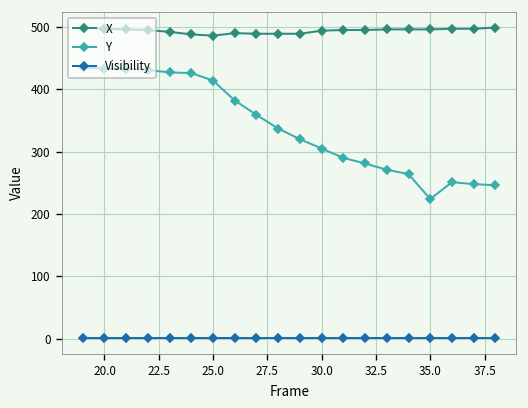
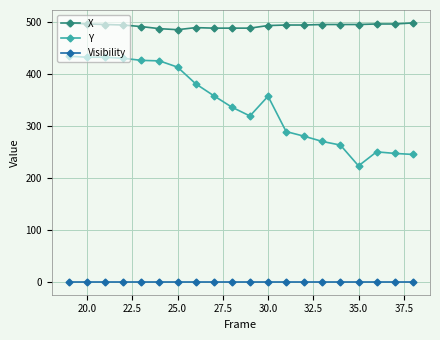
  {
    "Y": {
      "25.0": 410,
-     "30.0": 310,
+     "30.0": 360,
      "35.0": 220
    }
  }
